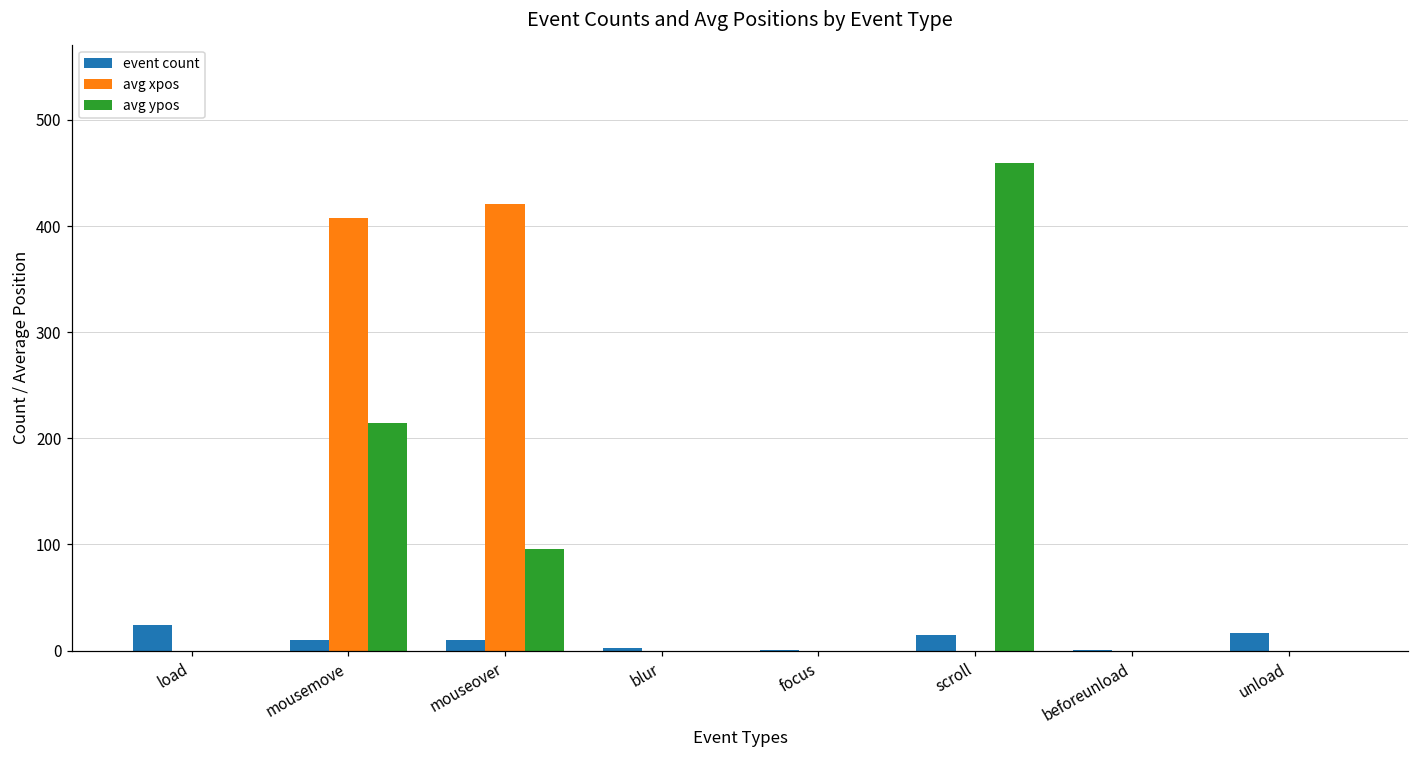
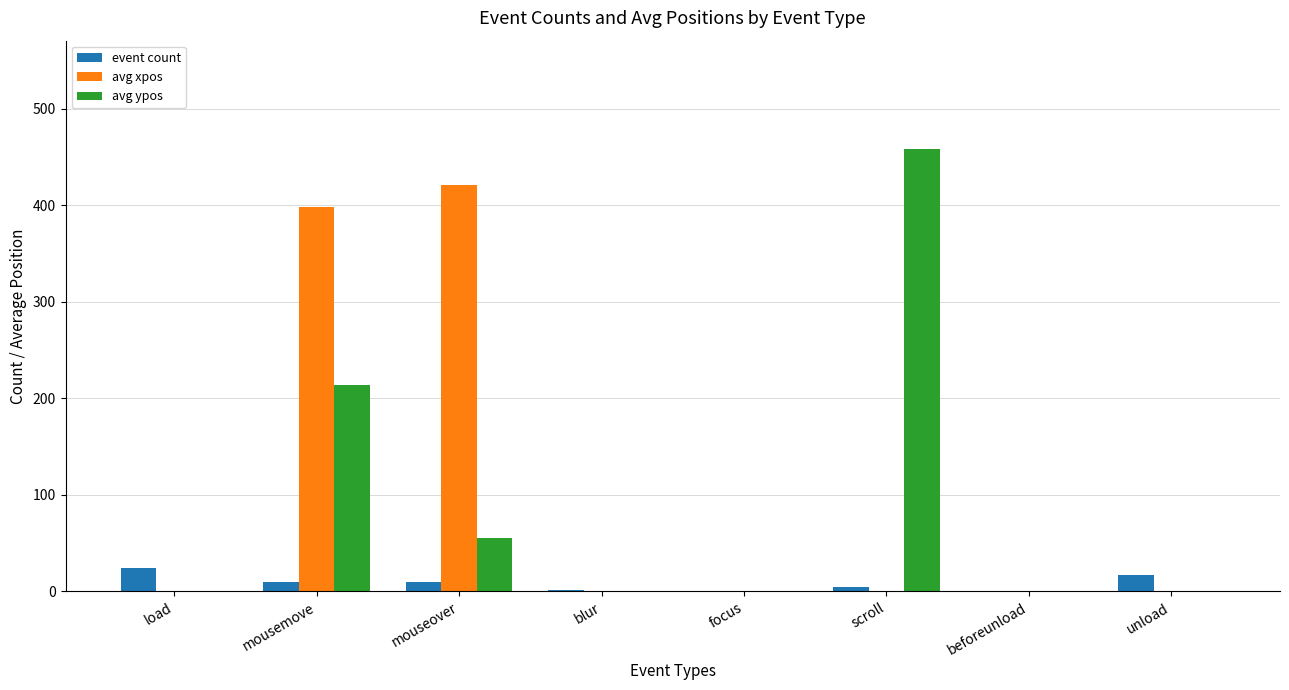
  {
    "event count": {
      "load": 20,
      "mousemove": 10,
      "mouseover": 10,
-     "scroll": 20,
+     "scroll": 10,
      "unload": 20
    },
    "avg xpos": {
      "load": 0,
-     "mousemove": 410,
+     "mousemove": 400,
      "mouseover": 420,
      "blur": 0,
      "focus": 0,
      "scroll": 0,
      "beforeunload": 0,
      "unload": 0
    },
    "avg ypos": {
      "load": 0,
      "mousemove": 210,
-     "mouseover": 100,
+     "mouseover": 60,
      "blur": 0,
      "focus": 0,
      "scroll": 460,
      "beforeunload": 0,
      "unload": 0
    }
  }
